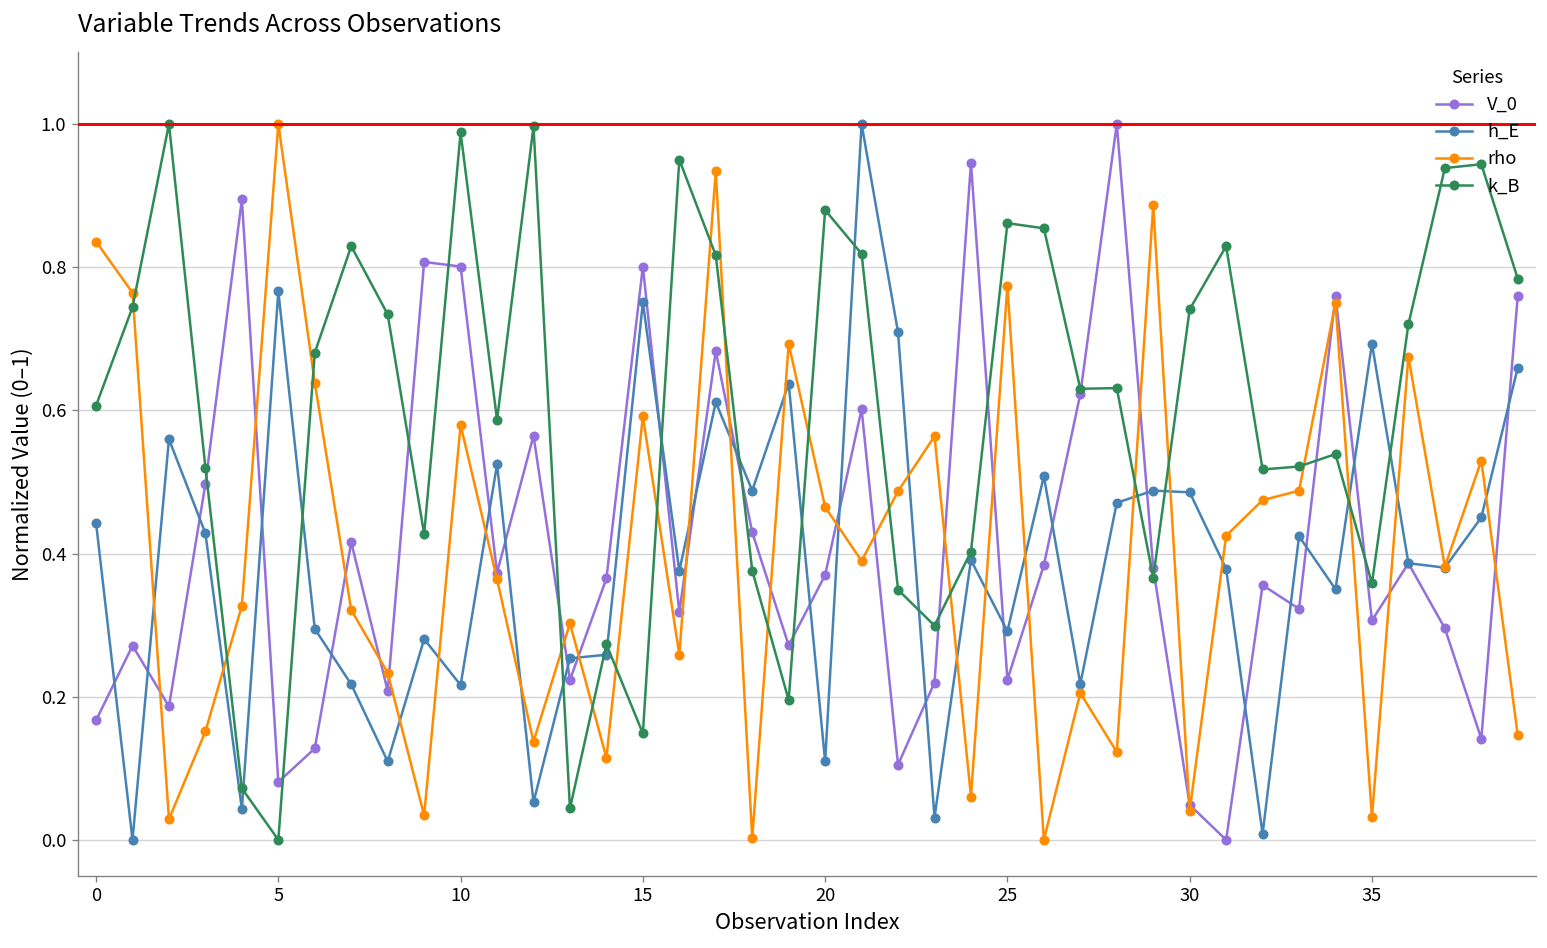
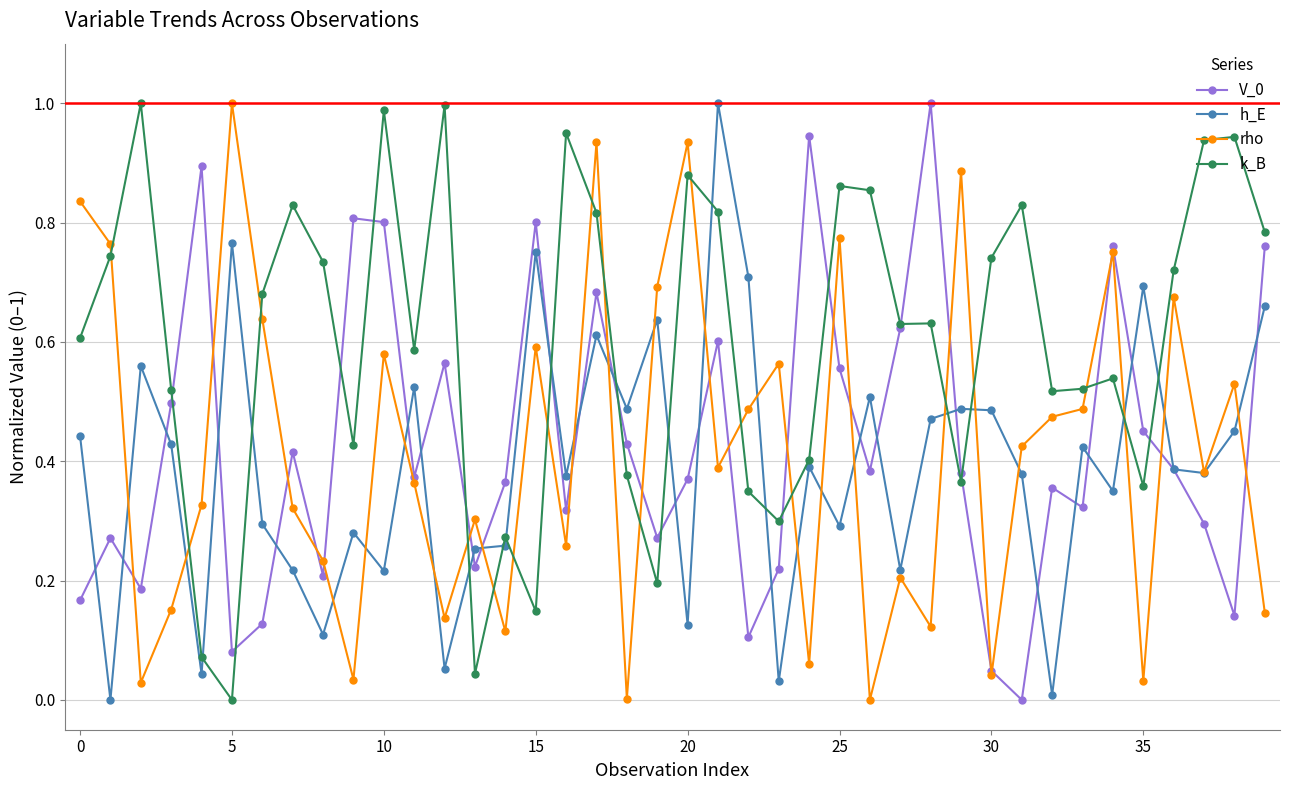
  {
    "V_0": {
      "0": 0.17,
      "5": 0.08,
      "10": 0.80,
      "15": 0.80,
      "20": 0.37,
-     "25": 0.22,
+     "25": 0.56,
      "30": 0.05,
-     "35": 0.31
+     "35": 0.45
    },
    "h_E": {
      "0": 0.44,
      "5": 0.77,
      "10": 0.22,
      "15": 0.75,
-     "20": 0.11,
+     "20": 0.13,
      "25": 0.29,
      "30": 0.49,
      "35": 0.69
    },
    "rho": {
      "0": 0.84,
      "5": 1.00,
      "10": 0.58,
      "15": 0.59,
-     "20": 0.46,
+     "20": 0.93,
      "25": 0.77,
      "30": 0.04,
      "35": 0.03
    },
    "k_B": {
      "0": 0.61,
      "5": 0.00,
      "10": 0.99,
      "15": 0.15,
      "20": 0.88,
      "25": 0.86,
      "30": 0.74,
      "35": 0.36
    }
  }
